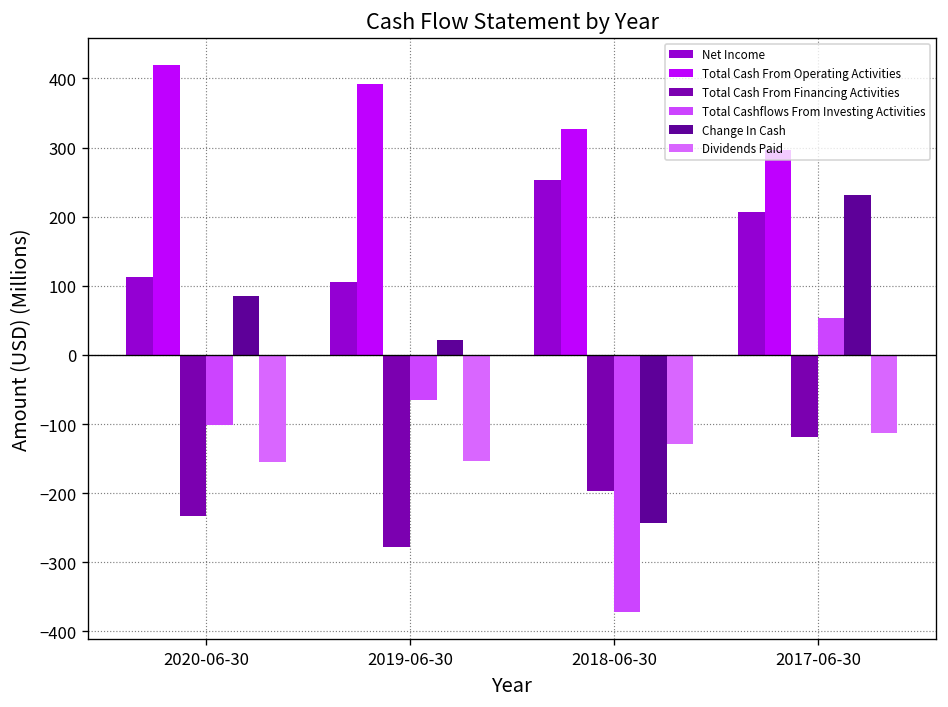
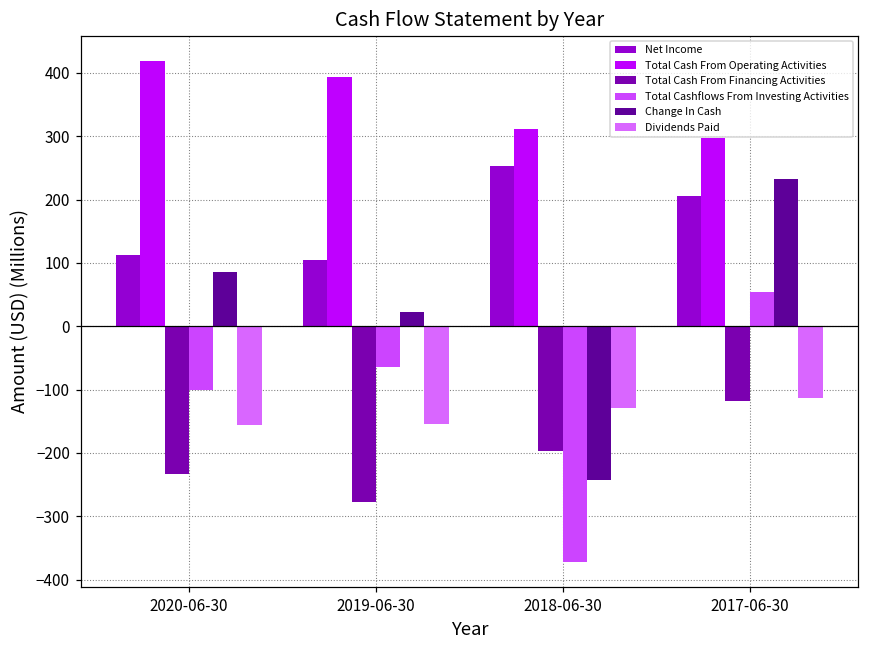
  {
    "Total Cash From Operating Activities": {
      "2020-06-30": 420,
      "2019-06-30": 390,
-     "2018-06-30": 330
+     "2018-06-30": 310
    }
  }
